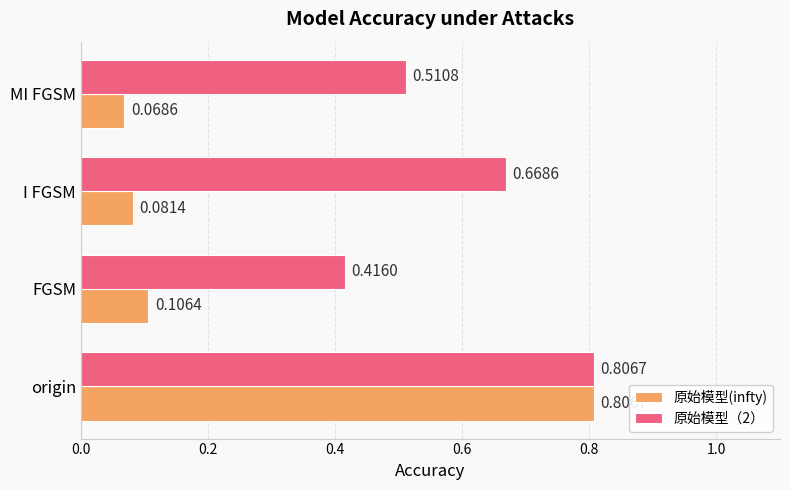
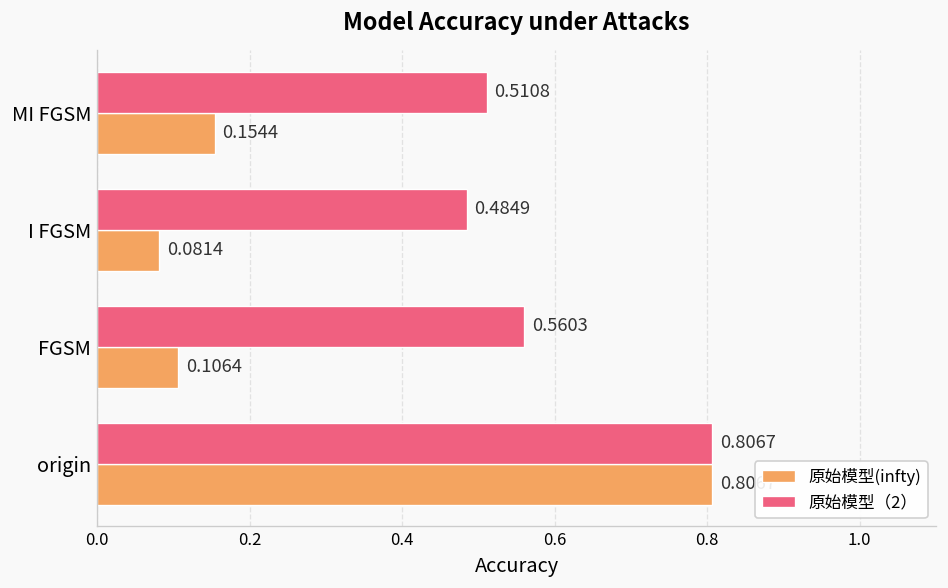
  {
    "原始模型(infty)": {
-     "MI FGSM": 0.0686,
+     "MI FGSM": 0.1544,
      "I FGSM": 0.0814,
      "FGSM": 0.1064
    },
    "原始模型（2）": {
      "MI FGSM": 0.5108,
-     "I FGSM": 0.6686,
-     "FGSM": 0.4160,
+     "I FGSM": 0.4849,
+     "FGSM": 0.5603,
      "origin": 0.8067
    }
  }
